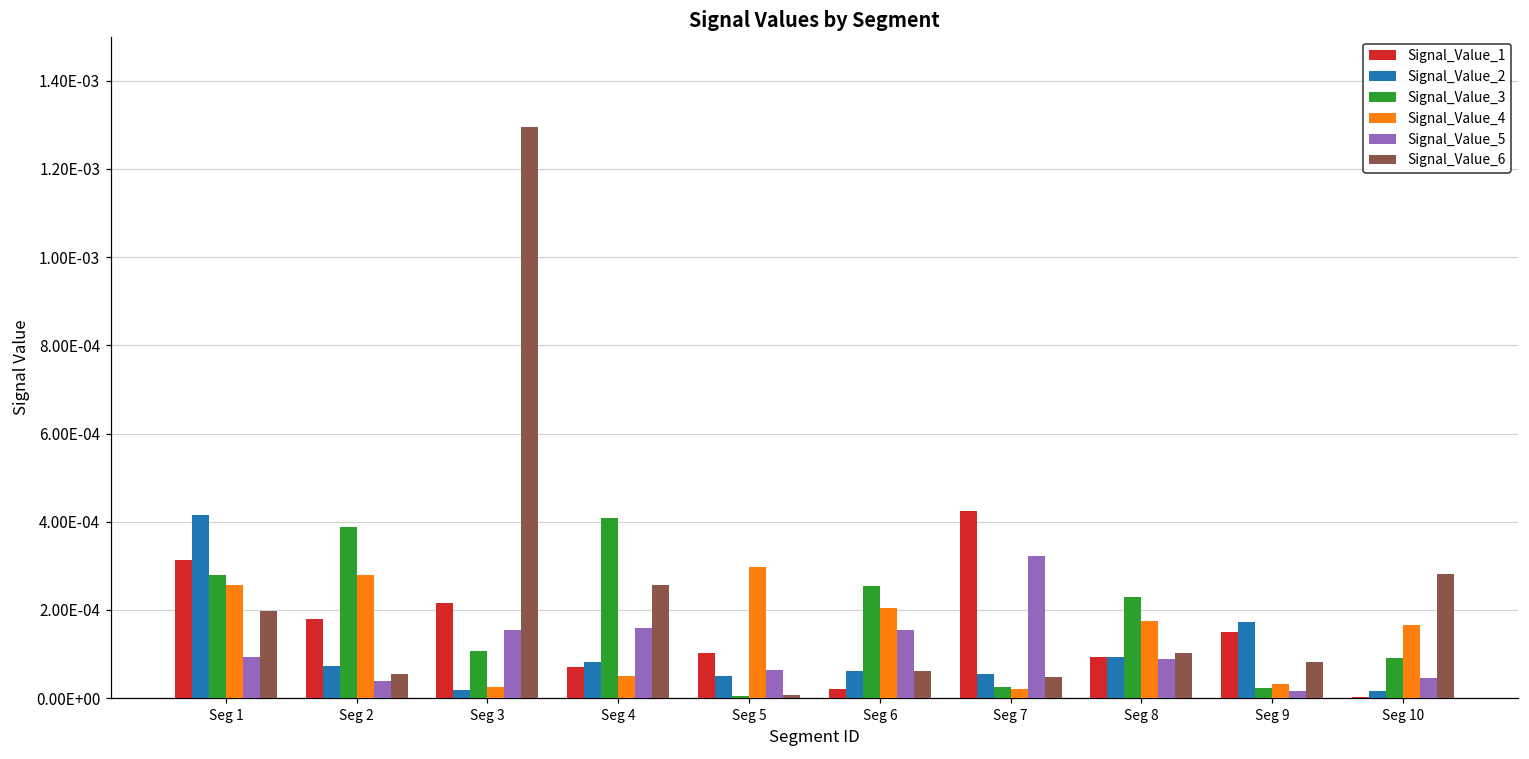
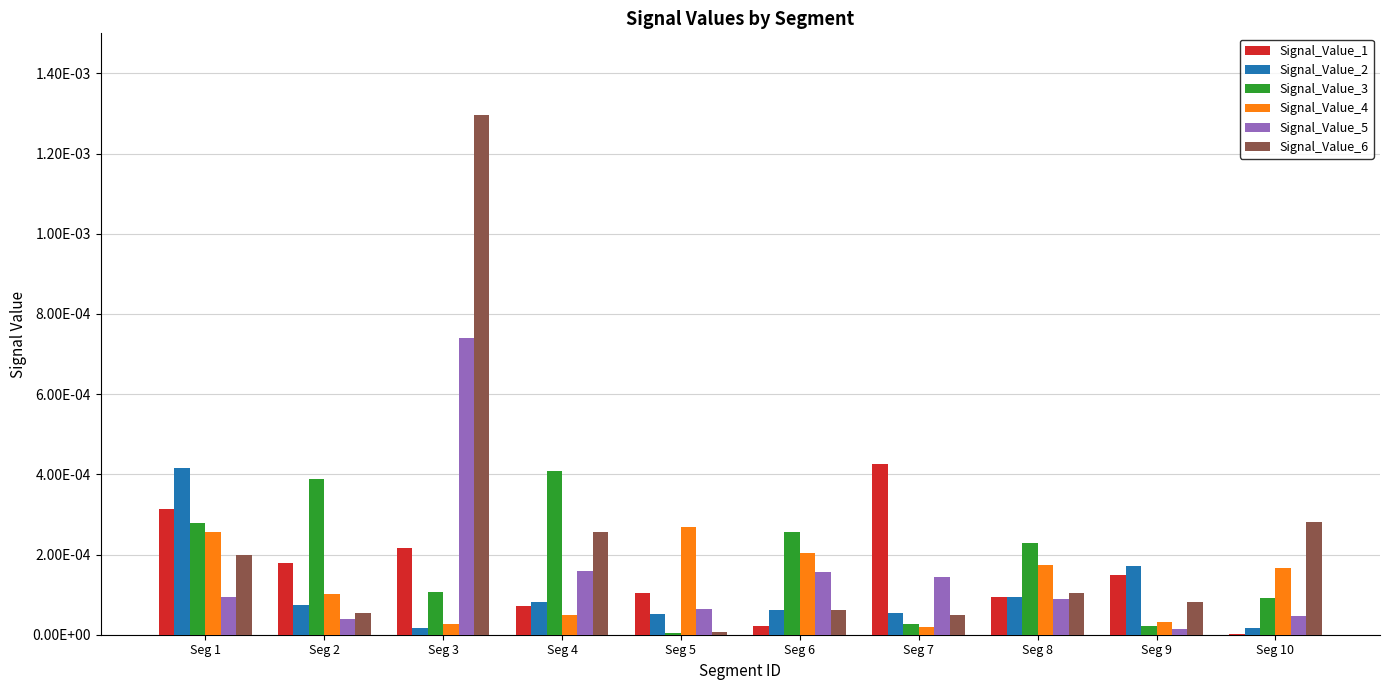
  {
    "Signal_Value_1": {
      "Seg 1": 0.00031,
      "Seg 2": 0.00018,
      "Seg 3": 0.00022,
      "Seg 4": 0.00007,
      "Seg 5": 0.00010,
      "Seg 6": 0.00002,
      "Seg 7": 0.00043,
      "Seg 8": 0.00009,
      "Seg 9": 0.00015
    },
    "Signal_Value_2": {
      "Seg 1": 0.00042,
      "Seg 2": 0.00007,
      "Seg 3": 0.00002,
      "Seg 4": 0.00008,
      "Seg 5": 0.00005,
      "Seg 6": 0.00006,
      "Seg 7": 0.00005,
      "Seg 8": 0.00009,
      "Seg 9": 0.00017,
      "Seg 10": 0.00002
    },
    "Signal_Value_3": {
      "Seg 1": 0.00028,
      "Seg 2": 0.00039,
      "Seg 3": 0.00011,
      "Seg 4": 0.00041,
      "Seg 6": 0.00026,
      "Seg 7": 0.00003,
      "Seg 8": 0.00023,
      "Seg 9": 0.00002,
      "Seg 10": 0.00009
    },
    "Signal_Value_4": {
      "Seg 1": 0.00026,
-     "Seg 2": 0.00028,
+     "Seg 2": 0.00010,
      "Seg 3": 0.00003,
      "Seg 4": 0.00005,
-     "Seg 5": 0.00030,
+     "Seg 5": 0.00027,
      "Seg 6": 0.00020,
      "Seg 7": 0.00002,
      "Seg 8": 0.00017,
      "Seg 9": 0.00003,
      "Seg 10": 0.00017
    },
    "Signal_Value_5": {
      "Seg 1": 0.00009,
      "Seg 2": 0.00004,
-     "Seg 3": 0.00016,
+     "Seg 3": 0.00074,
      "Seg 4": 0.00016,
      "Seg 5": 0.00006,
      "Seg 6": 0.00016,
-     "Seg 7": 0.00032,
+     "Seg 7": 0.00014,
      "Seg 8": 0.00009,
      "Seg 9": 0.00002,
      "Seg 10": 0.00005
    },
    "Signal_Value_6": {
      "Seg 1": 0.00020,
      "Seg 2": 0.00005,
      "Seg 3": 0.00130,
      "Seg 4": 0.00026,
      "Seg 5": 0.00001,
      "Seg 6": 0.00006,
      "Seg 7": 0.00005,
      "Seg 8": 0.00010,
      "Seg 9": 0.00008,
      "Seg 10": 0.00028
    }
  }
